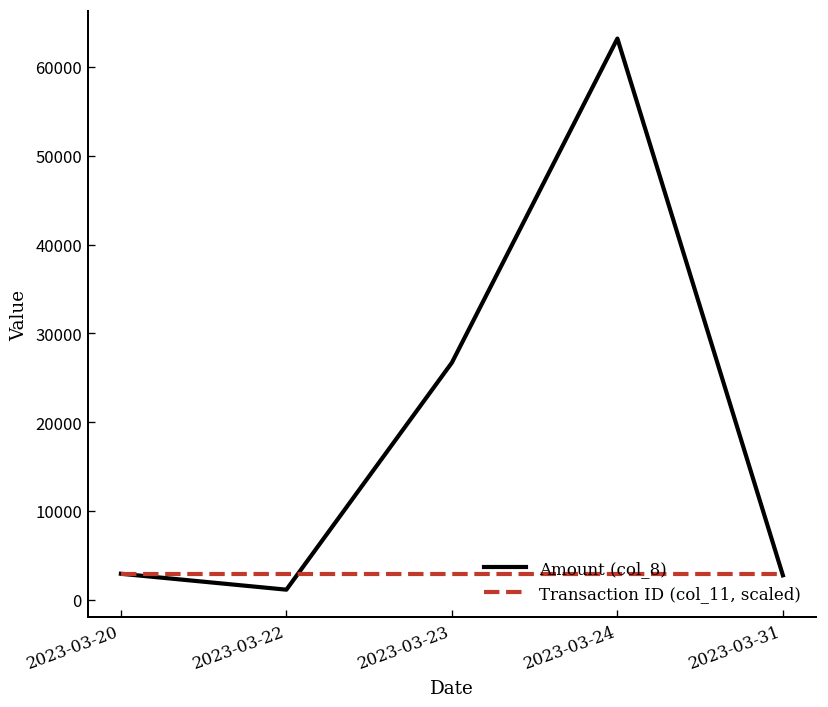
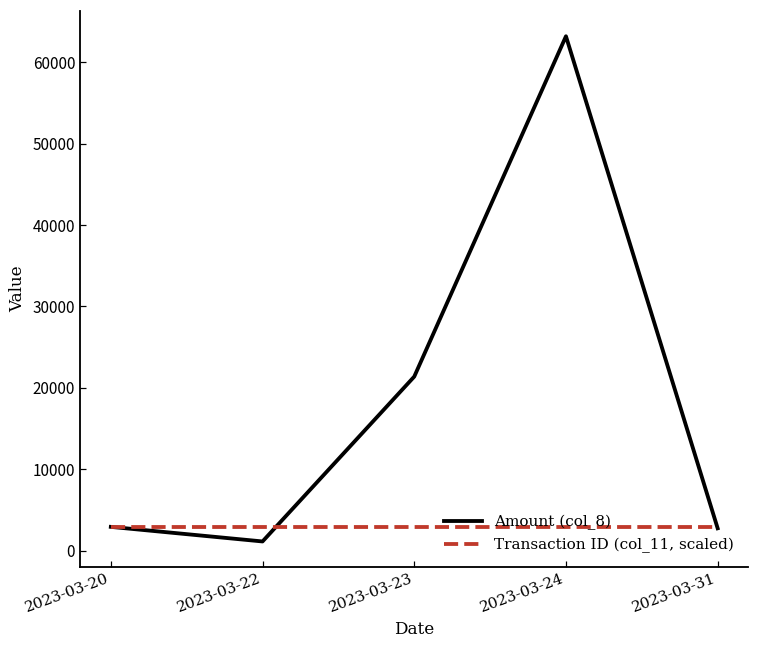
  {
    "Amount (col_8)": {
      "2023-03-22": 1000,
-     "2023-03-23": 27000,
+     "2023-03-23": 21000,
      "2023-03-24": 63000
    },
    "Transaction ID (col_11, scaled)": {
      "2023-03-22": 3000,
      "2023-03-23": 3000,
      "2023-03-24": 3000
    }
  }
